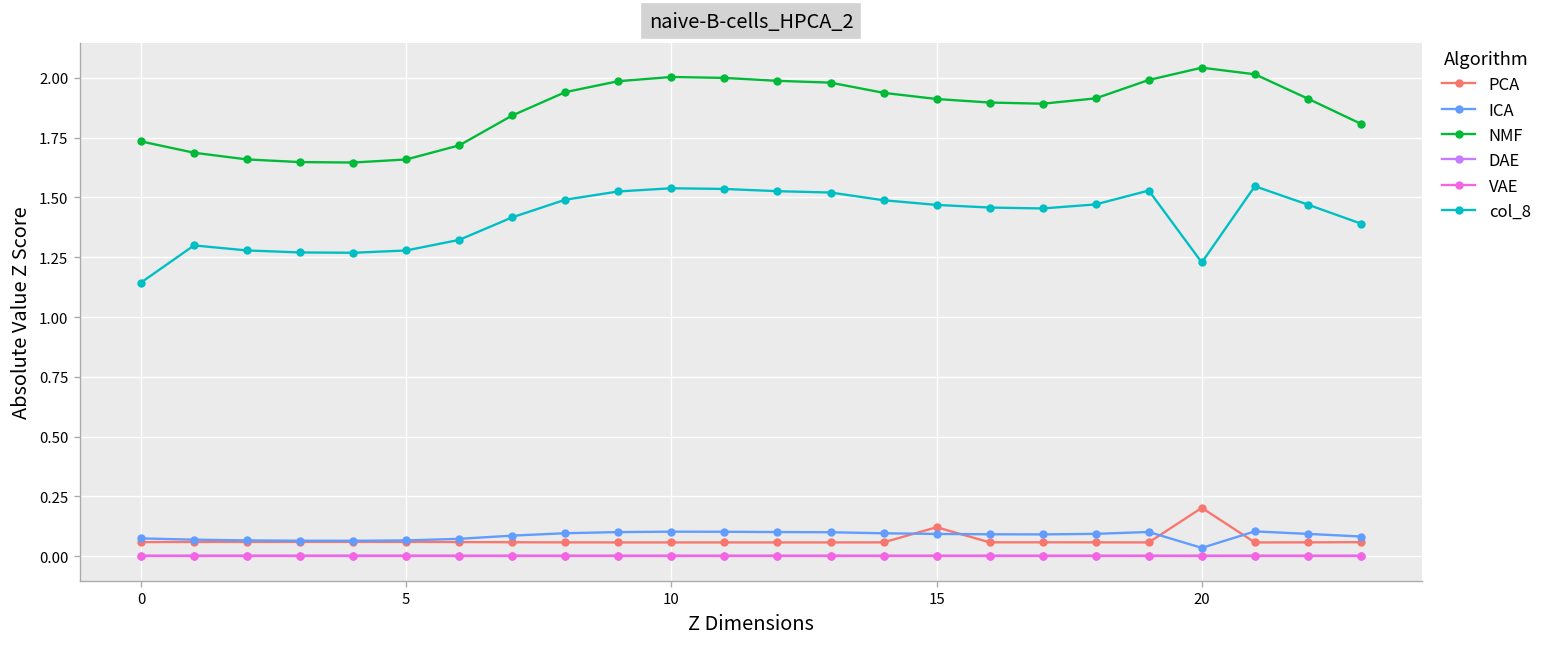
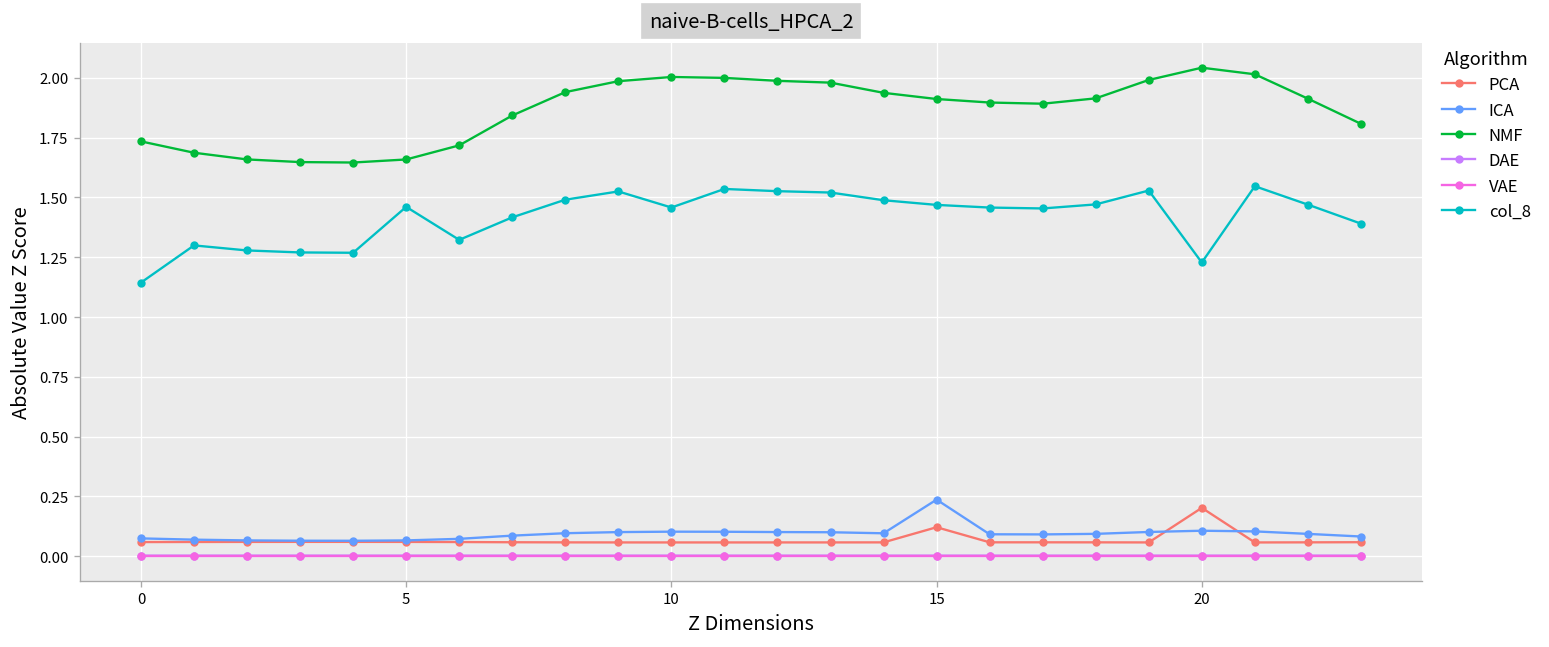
  {
    "PCA": {
      "0": 0.06,
      "10": 0.06,
      "15": 0.12,
      "20": 0.20
    },
    "ICA": {
      "0": 0.07,
      "10": 0.10,
-     "15": 0.09,
-     "20": 0.03
+     "15": 0.24,
+     "20": 0.11
    },
    "NMF": {
      "0": 1.73,
      "5": 1.66,
      "10": 2.00,
      "15": 1.91,
      "20": 2.04
    },
    "VAE": {
      "0": 0.00,
      "5": 0.00,
      "10": 0.00,
      "15": 0.00,
      "20": 0.00
    },
    "col_8": {
      "0": 1.14,
-     "5": 1.28,
-     "10": 1.54,
+     "5": 1.46,
+     "10": 1.46,
      "15": 1.47,
      "20": 1.23
    }
  }
